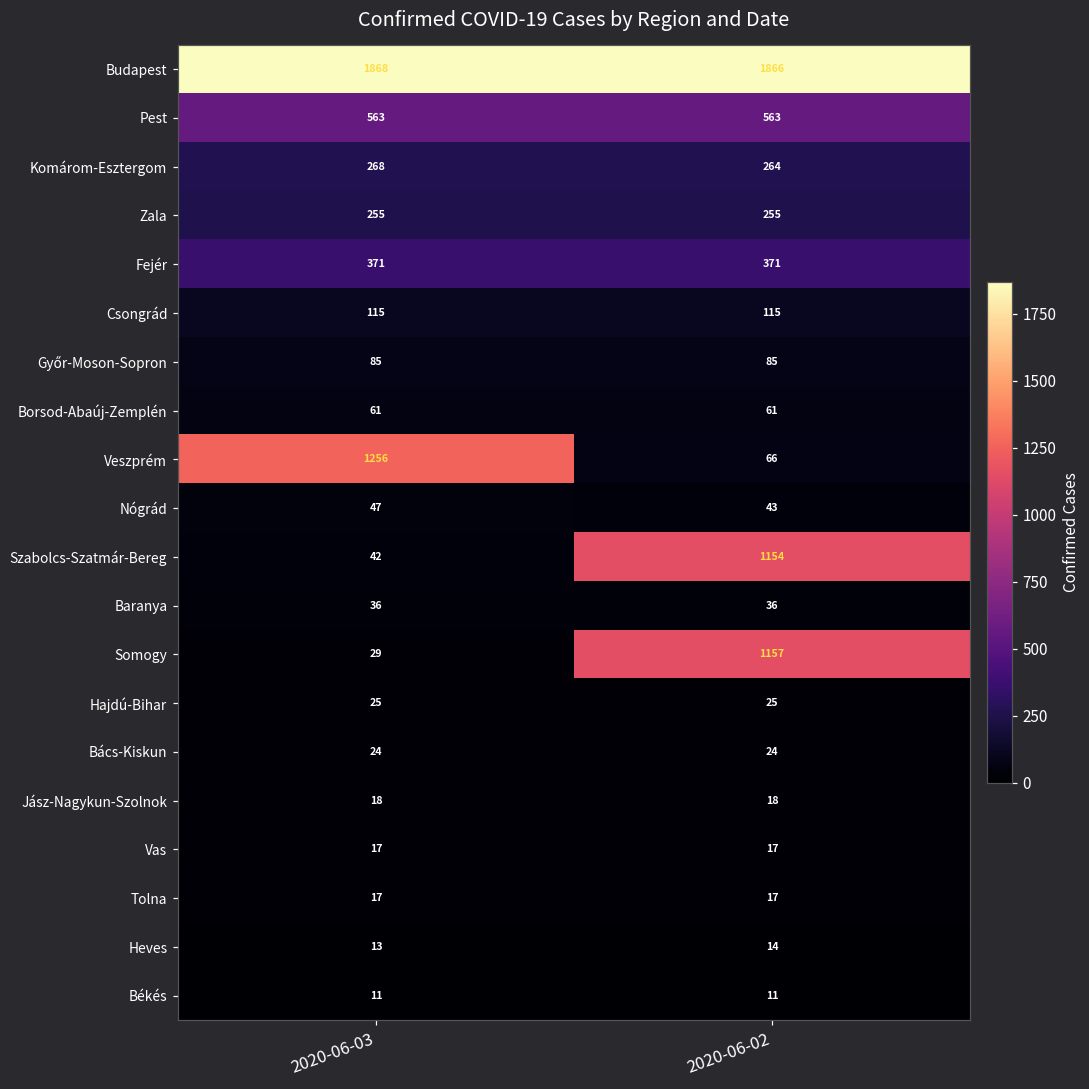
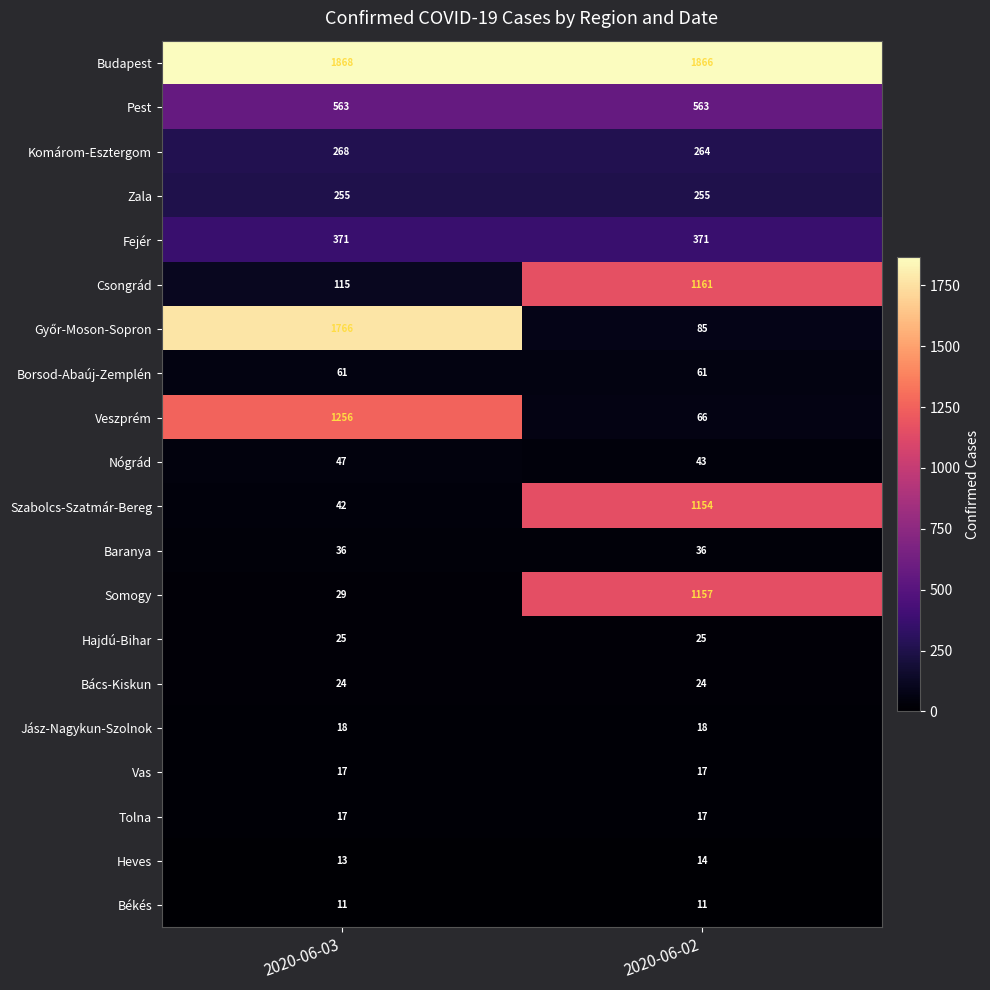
  {
    "Budapest": {
      "2020-06-03": 1868,
      "2020-06-02": 1866
    },
    "Pest": {
      "2020-06-03": 563,
      "2020-06-02": 563
    },
    "Komárom-Esztergom": {
      "2020-06-03": 268,
      "2020-06-02": 264
    },
    "Zala": {
      "2020-06-03": 255,
      "2020-06-02": 255
    },
    "Fejér": {
      "2020-06-03": 371,
      "2020-06-02": 371
    },
    "Csongrád": {
      "2020-06-03": 115,
-     "2020-06-02": 115
+     "2020-06-02": 1161
    },
    "Győr-Moson-Sopron": {
-     "2020-06-03": 85,
+     "2020-06-03": 1766,
      "2020-06-02": 85
    },
    "Borsod-Abaúj-Zemplén": {
      "2020-06-03": 61,
      "2020-06-02": 61
    },
    "Veszprém": {
      "2020-06-03": 1256,
      "2020-06-02": 66
    },
    "Nógrád": {
      "2020-06-03": 47,
      "2020-06-02": 43
    },
    "Szabolcs-Szatmár-Bereg": {
      "2020-06-03": 42,
      "2020-06-02": 1154
    },
    "Baranya": {
      "2020-06-03": 36,
      "2020-06-02": 36
    },
    "Somogy": {
      "2020-06-03": 29,
      "2020-06-02": 1157
    },
    "Hajdú-Bihar": {
      "2020-06-03": 25,
      "2020-06-02": 25
    },
    "Bács-Kiskun": {
      "2020-06-03": 24,
      "2020-06-02": 24
    },
    "Jász-Nagykun-Szolnok": {
      "2020-06-03": 18,
      "2020-06-02": 18
    },
    "Vas": {
      "2020-06-03": 17,
      "2020-06-02": 17
    },
    "Tolna": {
      "2020-06-03": 17,
      "2020-06-02": 17
    },
    "Heves": {
      "2020-06-03": 13,
      "2020-06-02": 14
    },
    "Békés": {
      "2020-06-03": 11,
      "2020-06-02": 11
    }
  }
